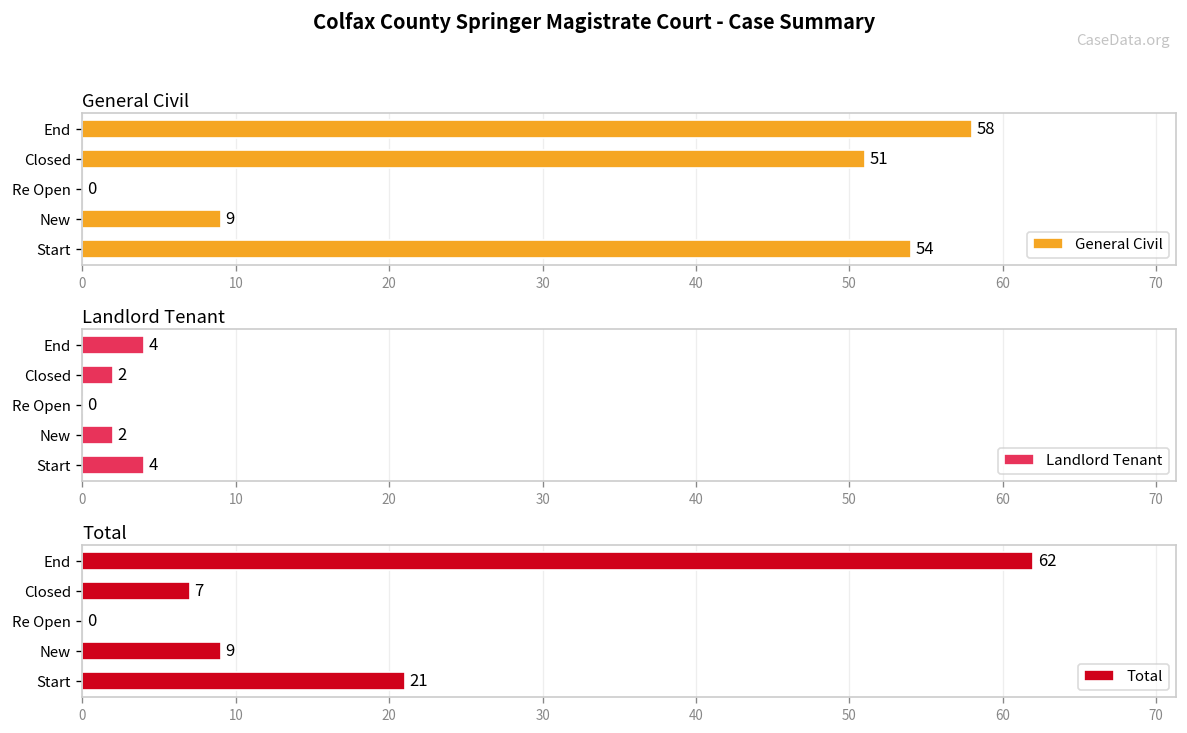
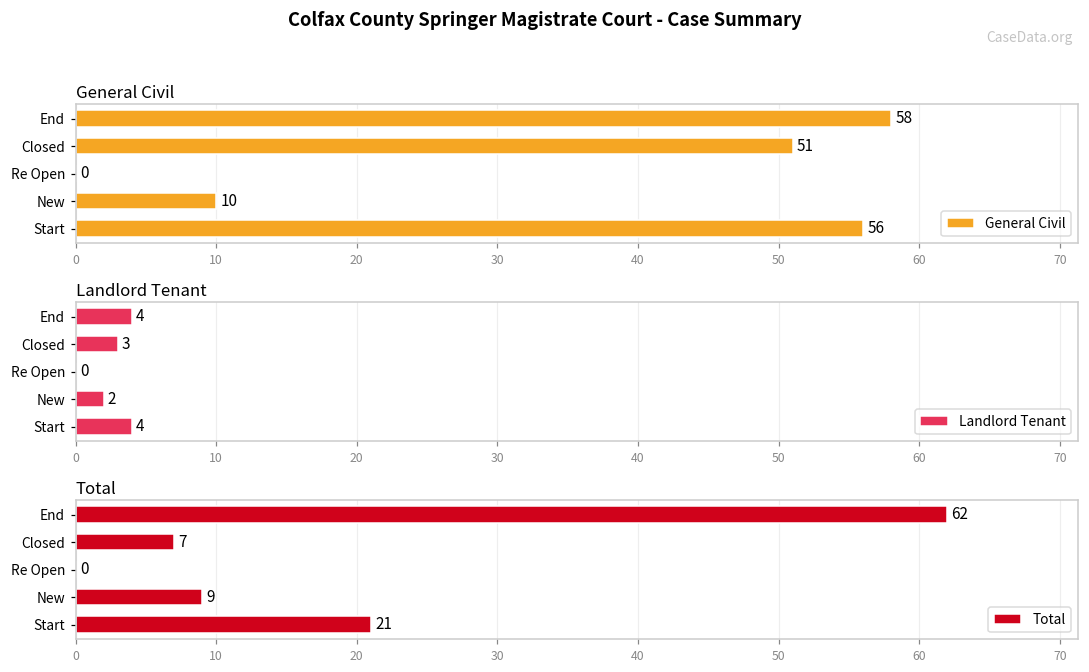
  {
    "General Civil": {
      "End": 58,
      "Closed": 51,
      "Re Open": 0,
-     "New": 9,
-     "Start": 54
+     "New": 10,
+     "Start": 56
    },
    "Landlord Tenant": {
      "End": 4,
-     "Closed": 2,
+     "Closed": 3,
      "Re Open": 0,
      "New": 2,
      "Start": 4
    },
    "Total": {
      "End": 62,
      "Closed": 7,
      "Re Open": 0,
      "New": 9,
      "Start": 21
    }
  }
